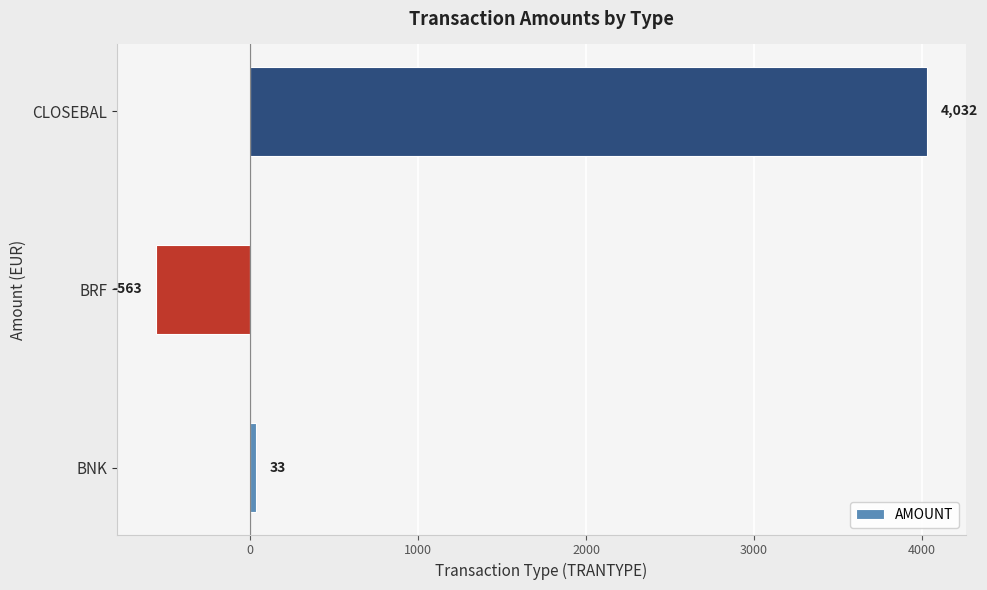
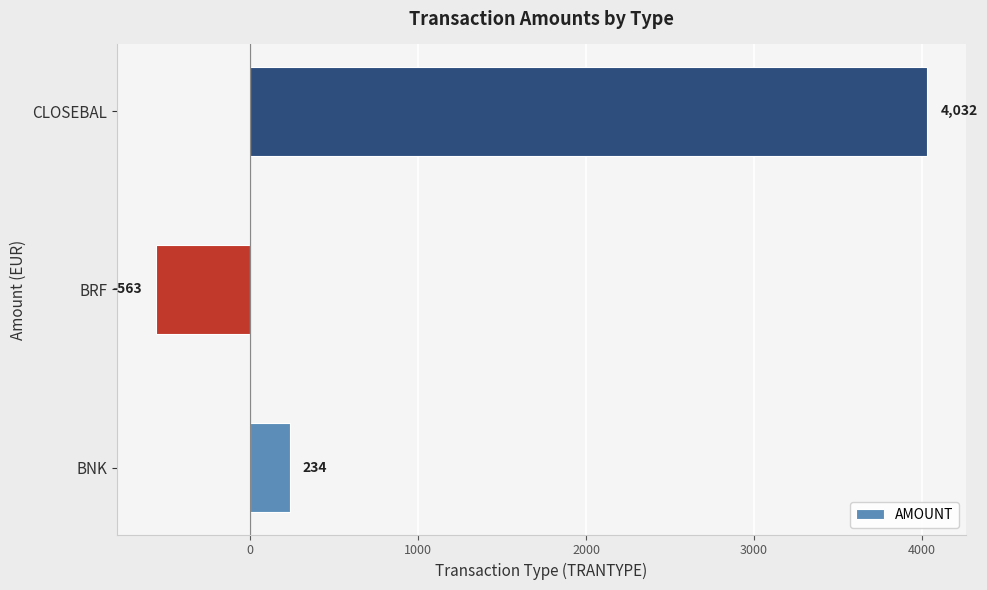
  {
    "CLOSEBAL": "4,032",
    "BRF": "-563",
-   "BNK": "33"
+   "BNK": "234"
  }
